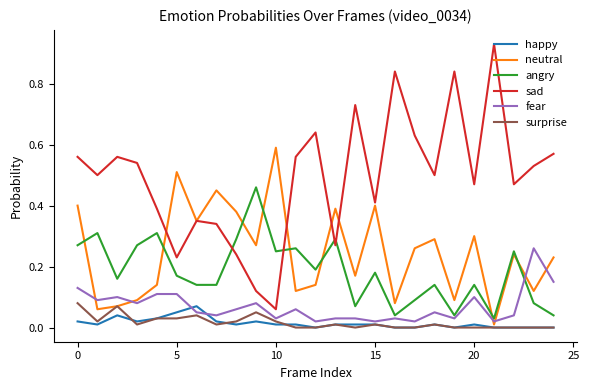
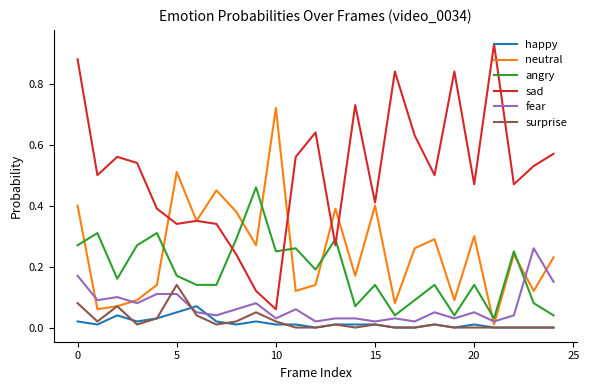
  {
    "happy": {
      "0": 0.02,
      "5": 0.05,
      "10": 0.01,
      "20": 0.01
    },
    "neutral": {
      "0": 0.40,
      "5": 0.51,
-     "10": 0.59,
+     "10": 0.72,
      "15": 0.40,
      "20": 0.30
    },
    "angry": {
      "0": 0.27,
      "5": 0.17,
      "10": 0.25,
-     "15": 0.18,
+     "15": 0.14,
      "20": 0.14
    },
    "sad": {
-     "0": 0.56,
-     "5": 0.23,
+     "0": 0.88,
+     "5": 0.34,
      "10": 0.06,
      "15": 0.41,
      "20": 0.47
    },
    "fear": {
-     "0": 0.13,
+     "0": 0.17,
      "5": 0.11,
      "10": 0.03,
      "15": 0.02,
-     "20": 0.10
+     "20": 0.05
    },
    "surprise": {
      "0": 0.08,
-     "5": 0.03,
+     "5": 0.14,
      "10": 0.02,
      "20": 0.00
    }
  }
